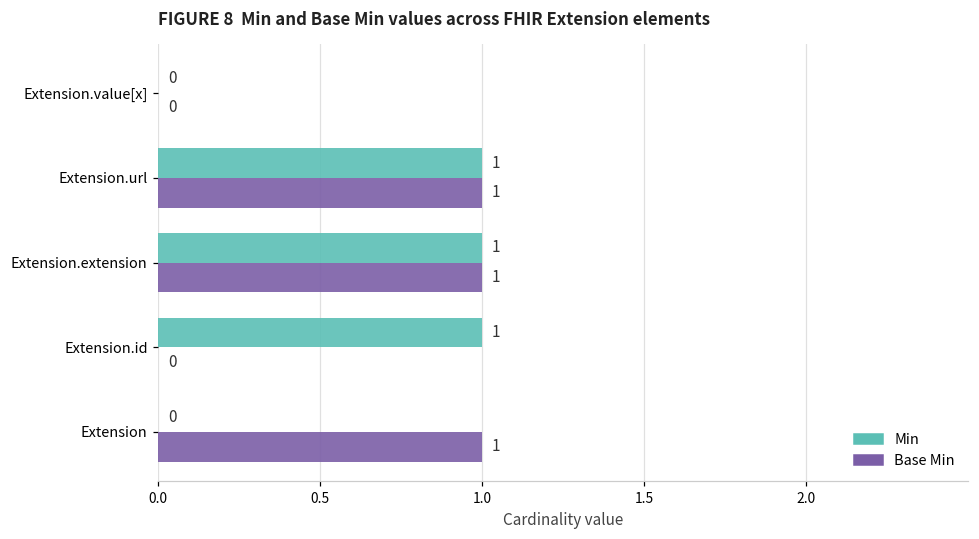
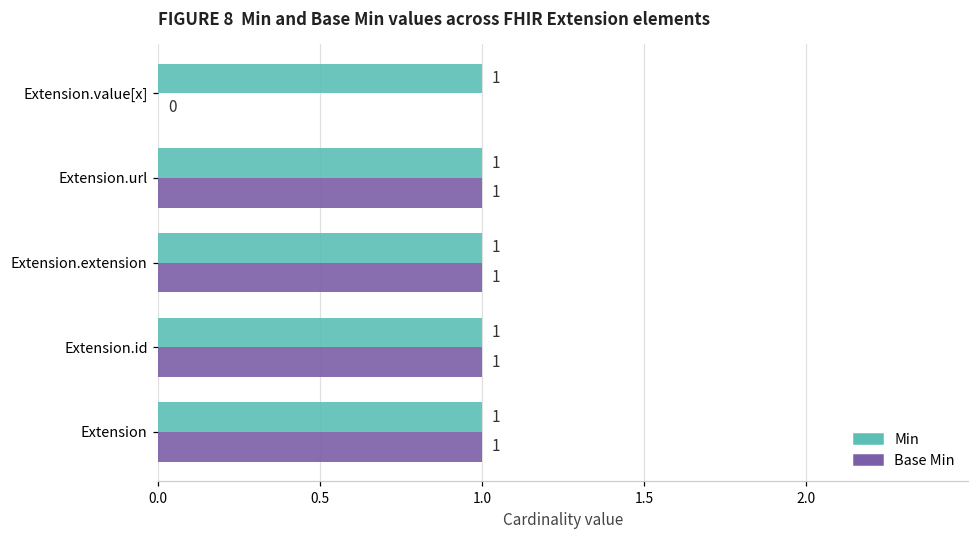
  {
    "Min": {
-     "Extension.value[x]": 0,
+     "Extension.value[x]": 1,
      "Extension.url": 1,
      "Extension.extension": 1,
      "Extension.id": 1,
-     "Extension": 0
+     "Extension": 1
    },
    "Base Min": {
      "Extension.value[x]": 0,
      "Extension.url": 1,
      "Extension.extension": 1,
-     "Extension.id": 0,
+     "Extension.id": 1,
      "Extension": 1
    }
  }
